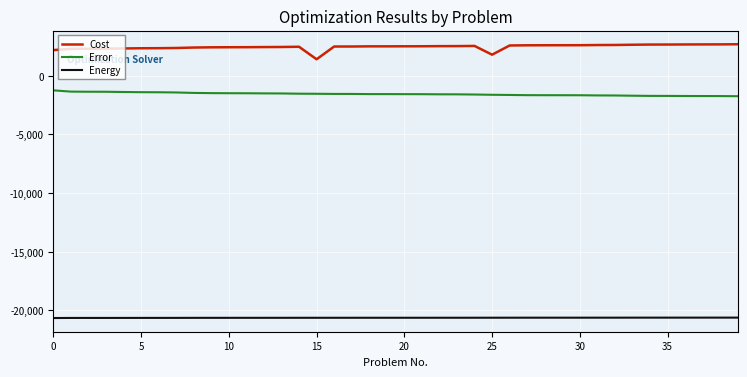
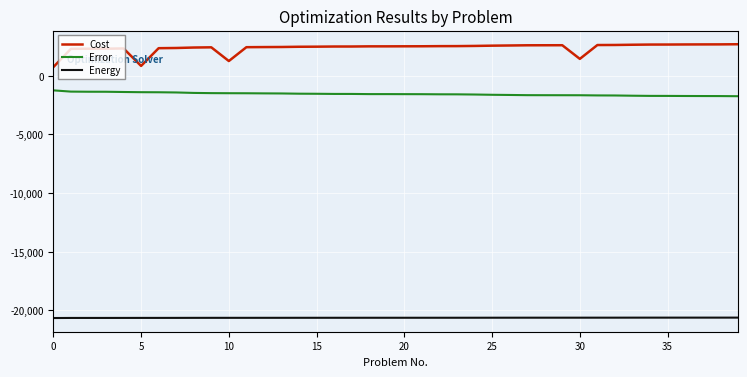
  {
    "Cost": {
-     "0": "2,200",
-     "5": "2,300",
-     "10": "2,400",
-     "15": "1,400",
+     "0": "700",
+     "5": "800",
+     "10": "1,300",
+     "15": "2,500",
      "20": "2,500",
-     "25": "1,800",
-     "30": "2,600",
+     "25": "2,600",
+     "30": "1,400",
      "35": "2,700"
    },
    "Error": {
      "0": "-1,200",
      "5": "-1,400",
      "10": "-1,500",
      "15": "-1,500",
      "20": "-1,600",
      "25": "-1,600",
      "30": "-1,700",
      "35": "-1,700"
    },
    "Energy": {
      "0": "-20,600",
      "5": "-20,600",
      "10": "-20,600",
      "15": "-20,600",
      "20": "-20,600",
      "25": "-20,600",
      "30": "-20,600",
      "35": "-20,600"
    }
  }
